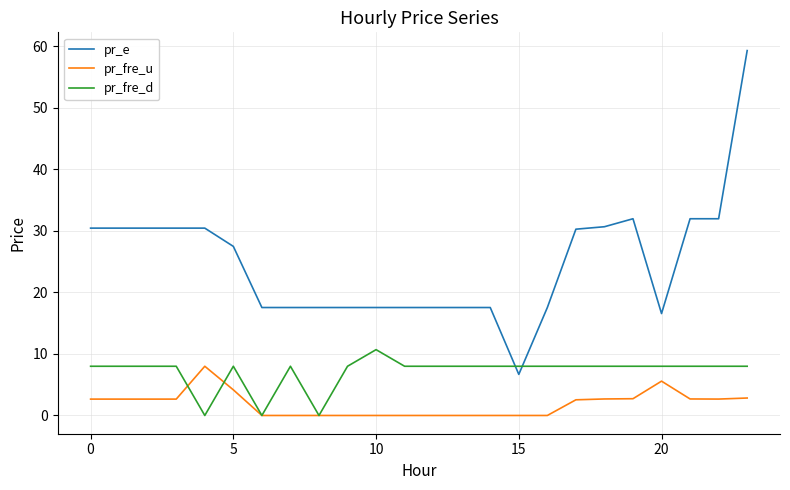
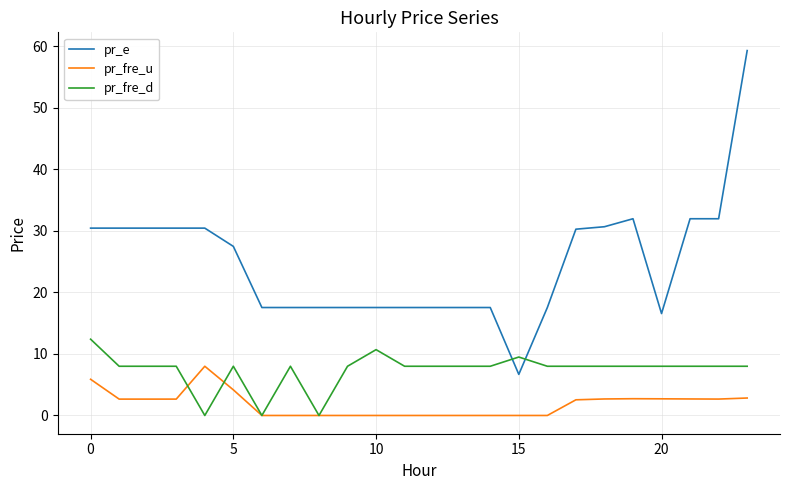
  {
    "pr_e": {
      "0": 30,
      "5": 27,
      "10": 18,
      "15": 7,
      "20": 17
    },
    "pr_fre_u": {
-     "0": 3,
+     "0": 6,
      "5": 4,
      "10": 0,
      "15": 0,
-     "20": 6
+     "20": 3
    },
    "pr_fre_d": {
-     "0": 8,
+     "0": 12,
      "5": 8,
      "10": 11,
-     "15": 8,
+     "15": 10,
      "20": 8
    }
  }
